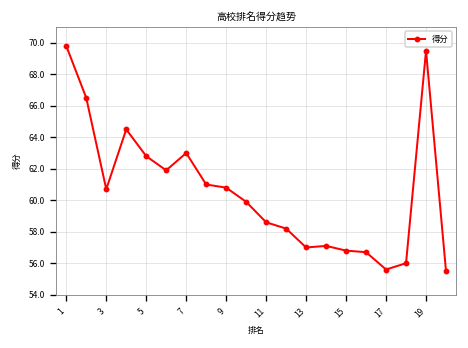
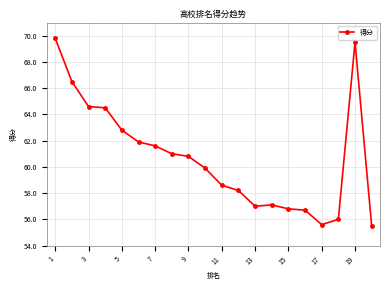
  {
    "1": 69.8,
-   "3": 60.7,
+   "3": 64.6,
    "5": 62.8,
-   "7": 63.0,
+   "7": 61.6,
    "9": 60.8,
    "11": 58.6,
    "13": 57.0,
    "15": 56.8,
    "17": 55.6,
    "19": 69.5
  }
